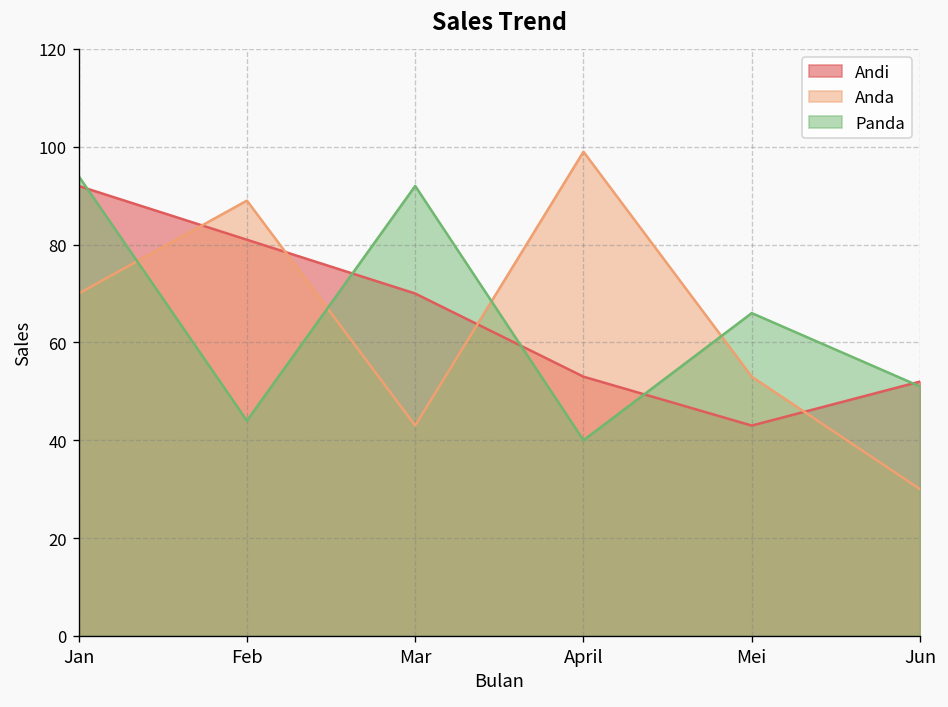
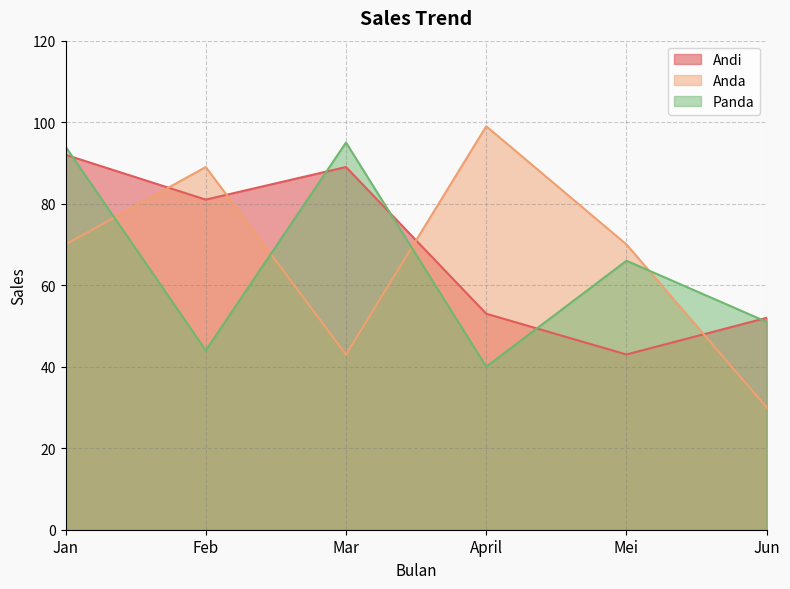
  {
    "Andi": {
      "Jan": 92,
      "Feb": 81,
-     "Mar": 70,
+     "Mar": 89,
      "April": 53,
      "Mei": 43,
      "Jun": 52
    },
    "Anda": {
      "Jan": 70,
      "Feb": 89,
      "Mar": 43,
      "April": 99,
-     "Mei": 53,
+     "Mei": 70,
      "Jun": 30
    },
    "Panda": {
      "Jan": 94,
      "Feb": 44,
-     "Mar": 92,
+     "Mar": 95,
      "April": 40,
      "Mei": 66,
      "Jun": 51
    }
  }
